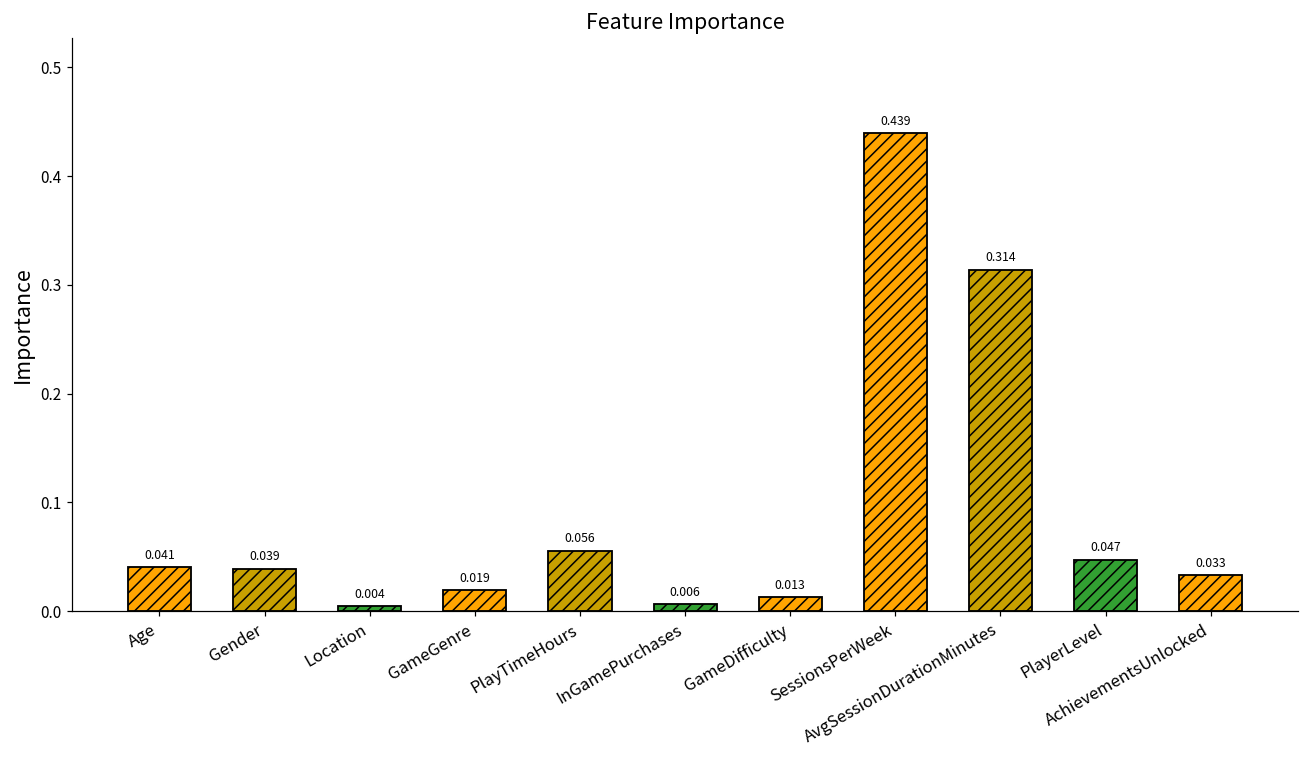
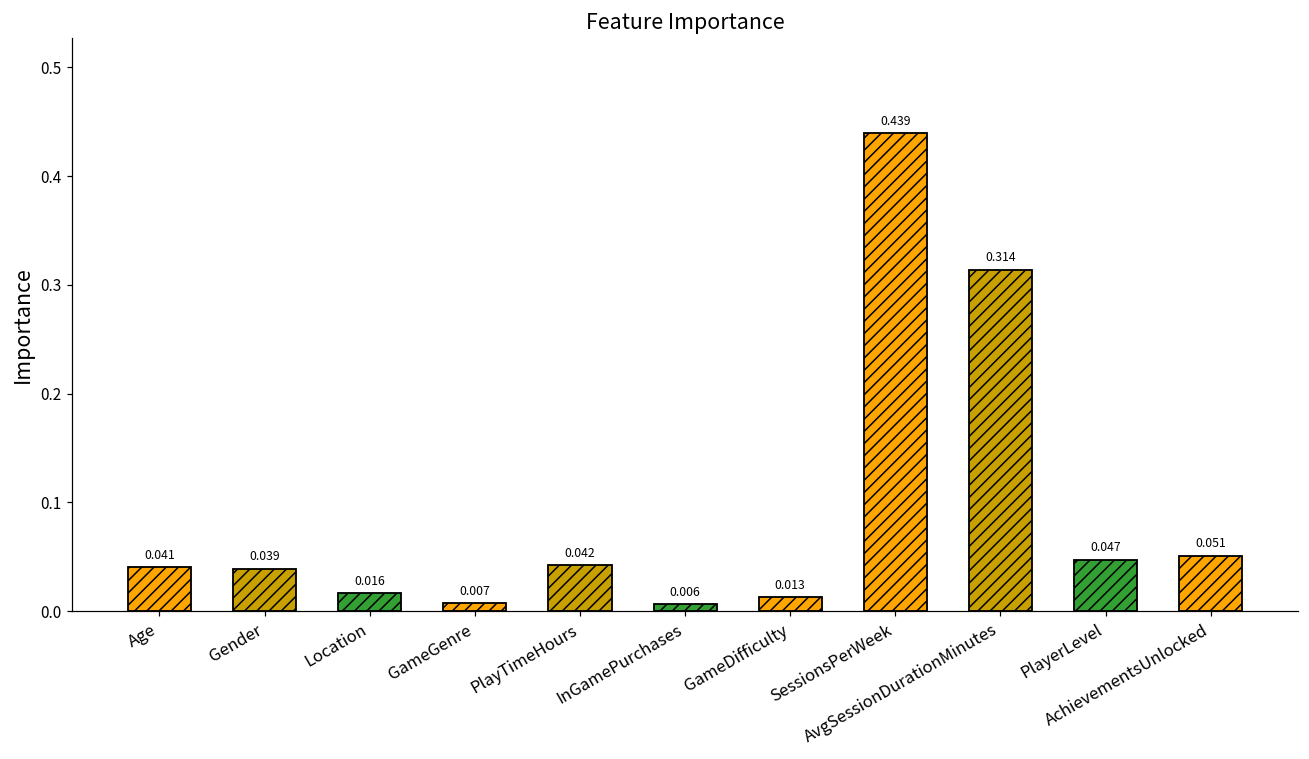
  {
    "Age": 0.041,
    "Gender": 0.039,
-   "Location": 0.004,
-   "GameGenre": 0.019,
-   "PlayTimeHours": 0.056,
+   "Location": 0.016,
+   "GameGenre": 0.007,
+   "PlayTimeHours": 0.042,
    "InGamePurchases": 0.006,
    "GameDifficulty": 0.013,
    "SessionsPerWeek": 0.439,
    "AvgSessionDurationMinutes": 0.314,
    "PlayerLevel": 0.047,
-   "AchievementsUnlocked": 0.033
+   "AchievementsUnlocked": 0.051
  }
